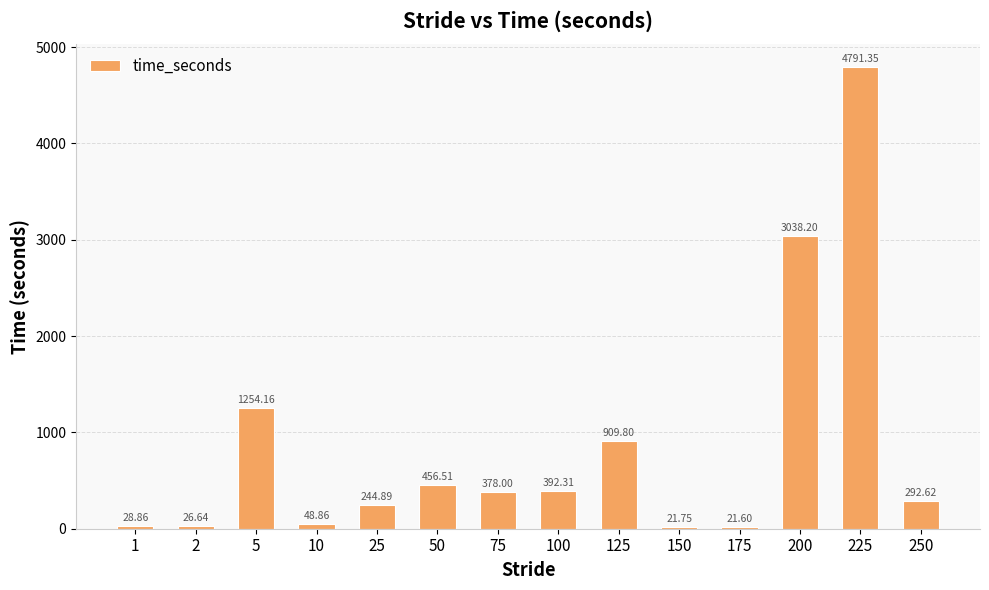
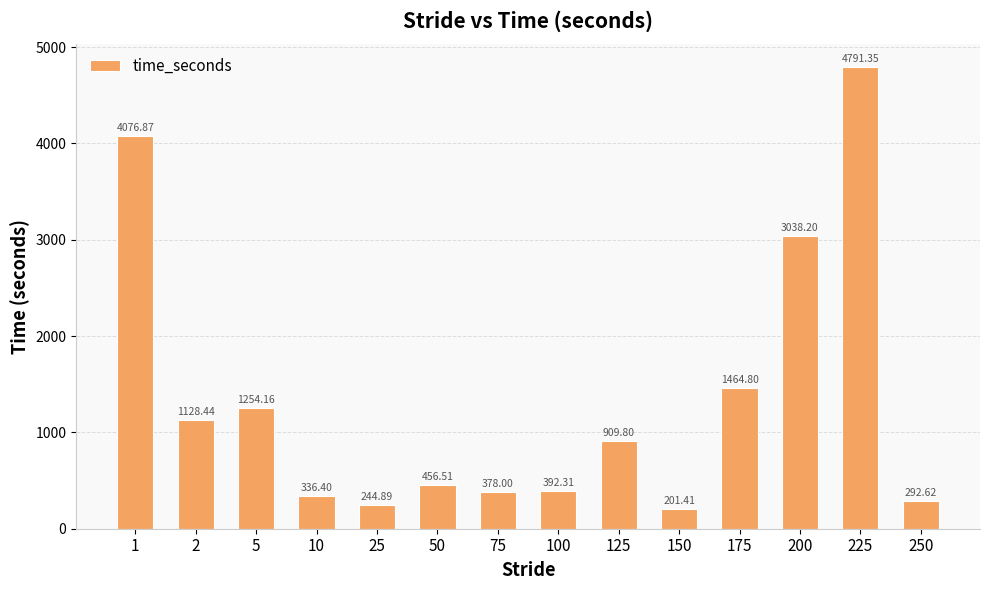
  {
-   "1": 28.86,
-   "2": 26.64,
+   "1": 4076.87,
+   "2": 1128.44,
    "5": 1254.16,
-   "10": 48.86,
+   "10": 336.40,
    "25": 244.89,
    "50": 456.51,
    "75": 378.00,
    "100": 392.31,
    "125": 909.80,
-   "150": 21.75,
-   "175": 21.60,
+   "150": 201.41,
+   "175": 1464.80,
    "200": 3038.20,
    "225": 4791.35,
    "250": 292.62
  }
